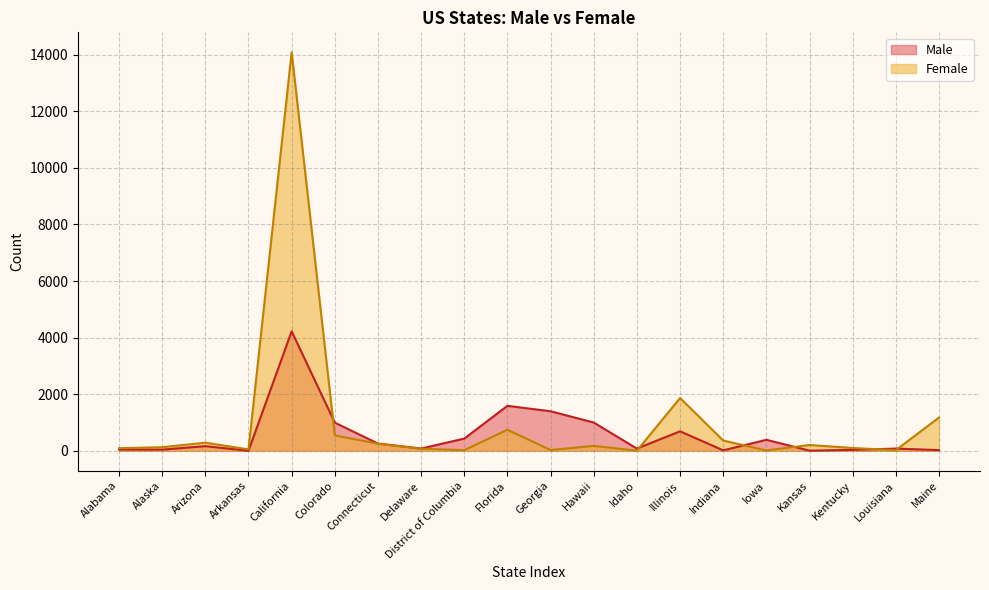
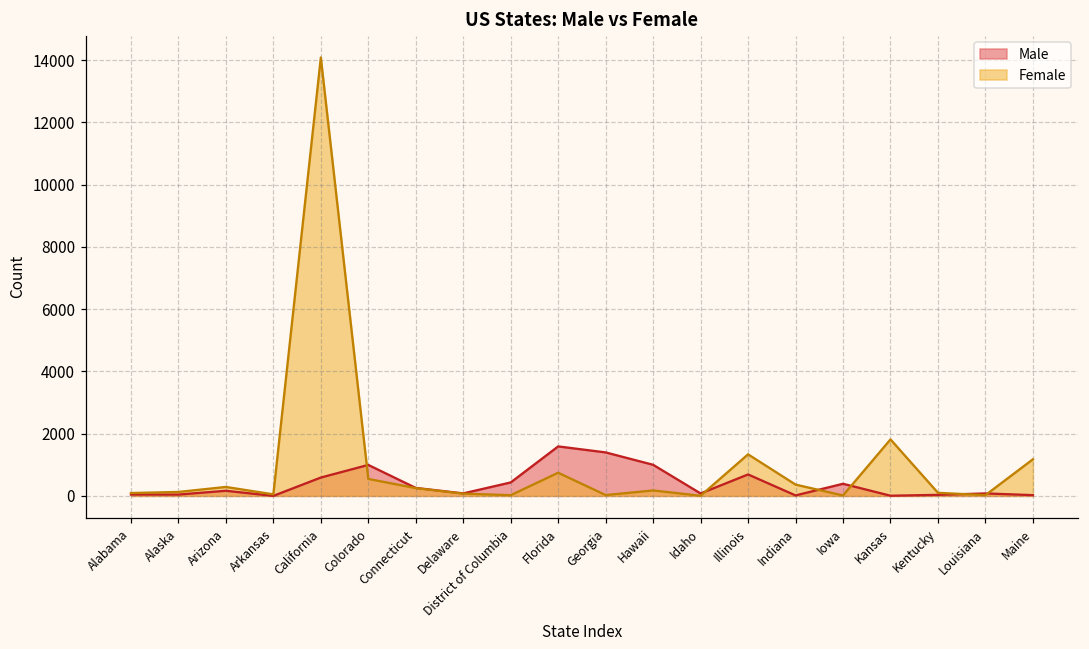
  {
    "Male": {
      "Arizona": 200,
-     "California": 4200,
+     "California": 600,
      "Colorado": 1000,
      "District of Columbia": 400,
      "Florida": 1600,
      "Georgia": 1400,
      "Hawaii": 1000,
      "Illinois": 700,
      "Indiana": 0,
      "Iowa": 400,
      "Kansas": 0,
      "Maine": 0
    },
    "Female": {
      "Arizona": 300,
      "California": 14100,
      "Colorado": 500,
      "District of Columbia": 0,
      "Florida": 700,
      "Georgia": 0,
      "Hawaii": 200,
-     "Illinois": 1900,
+     "Illinois": 1300,
      "Indiana": 400,
      "Iowa": 0,
-     "Kansas": 200,
+     "Kansas": 1800,
      "Maine": 1200
    }
  }
